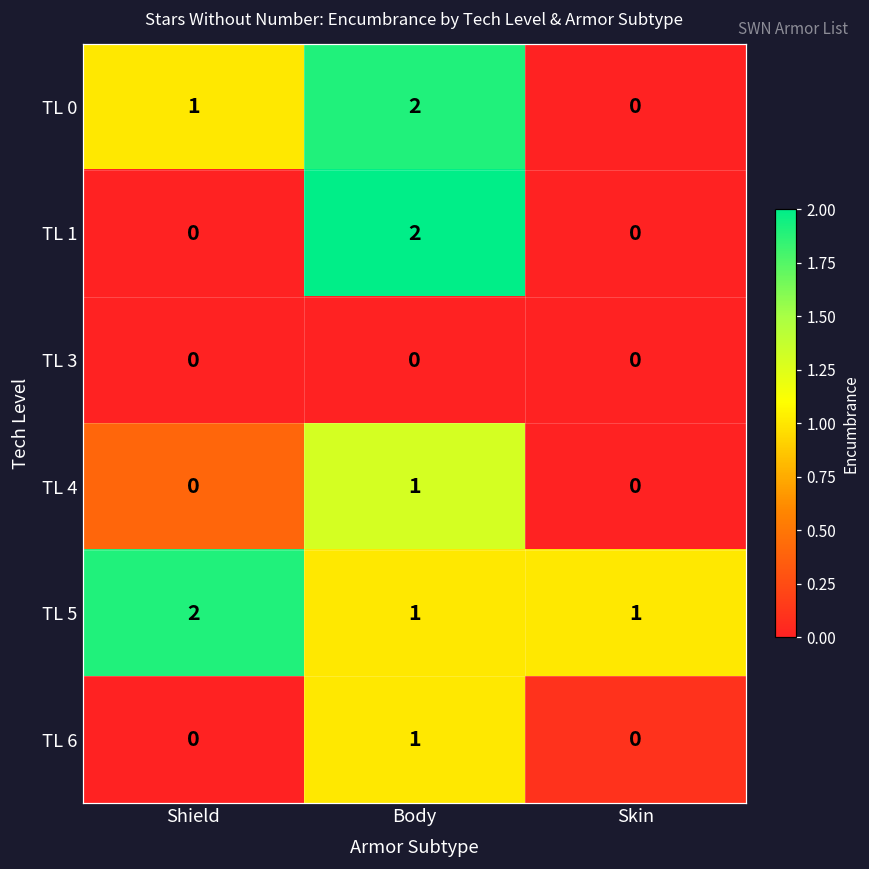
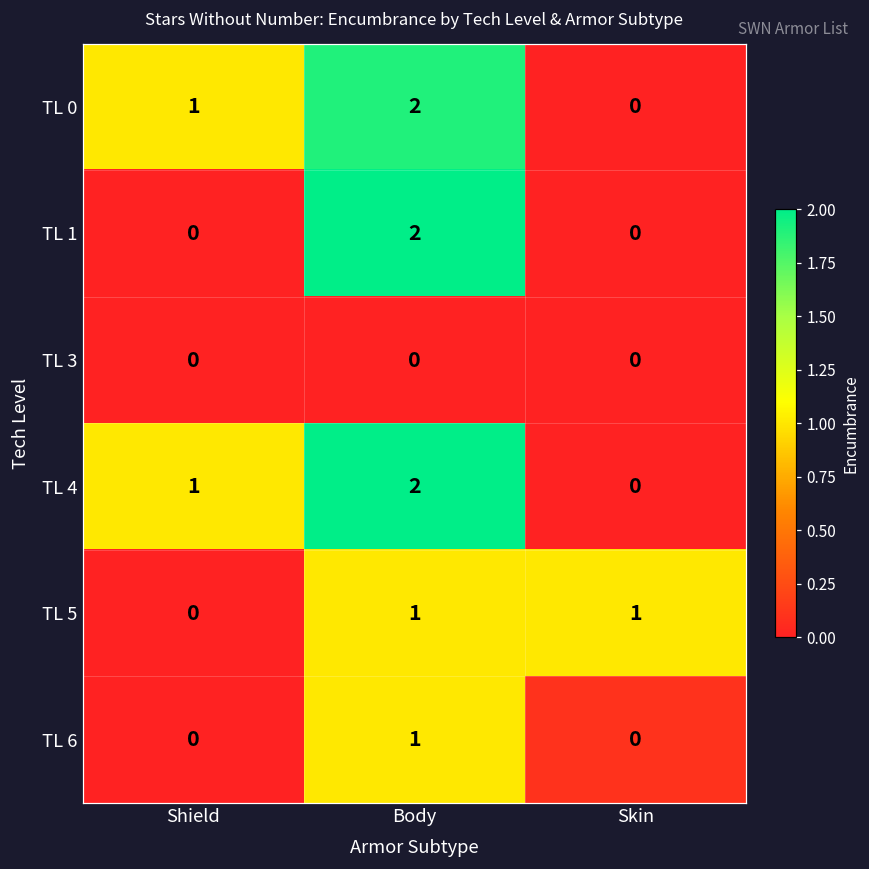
  {
    "TL 0": {
      "Shield": 1,
      "Body": 2,
      "Skin": 0
    },
    "TL 1": {
      "Shield": 0,
      "Body": 2,
      "Skin": 0
    },
    "TL 3": {
      "Shield": 0,
      "Body": 0,
      "Skin": 0
    },
    "TL 4": {
-     "Shield": 0,
-     "Body": 1,
+     "Shield": 1,
+     "Body": 2,
      "Skin": 0
    },
    "TL 5": {
-     "Shield": 2,
+     "Shield": 0,
      "Body": 1,
      "Skin": 1
    },
    "TL 6": {
      "Shield": 0,
      "Body": 1,
      "Skin": 0
    }
  }
